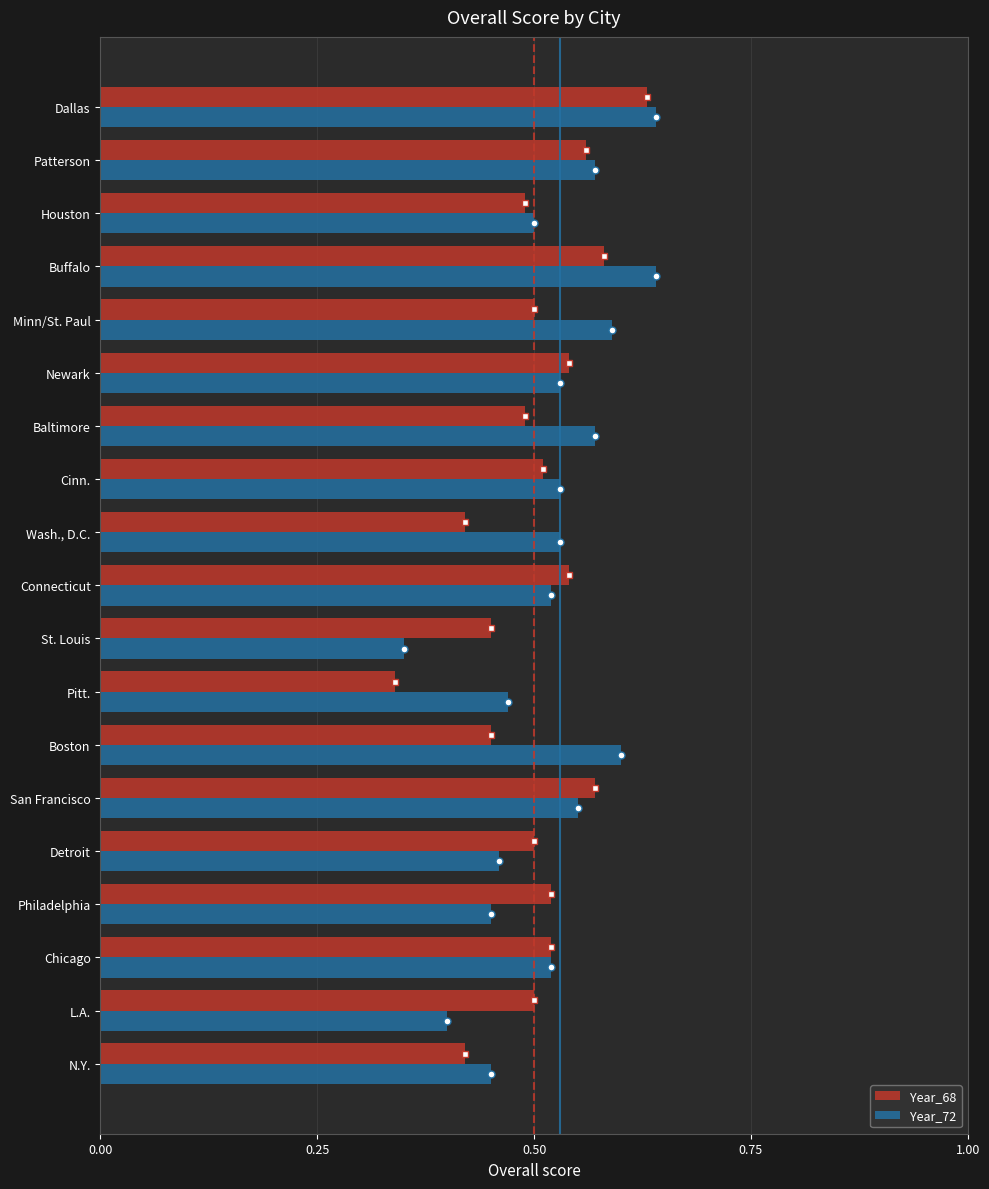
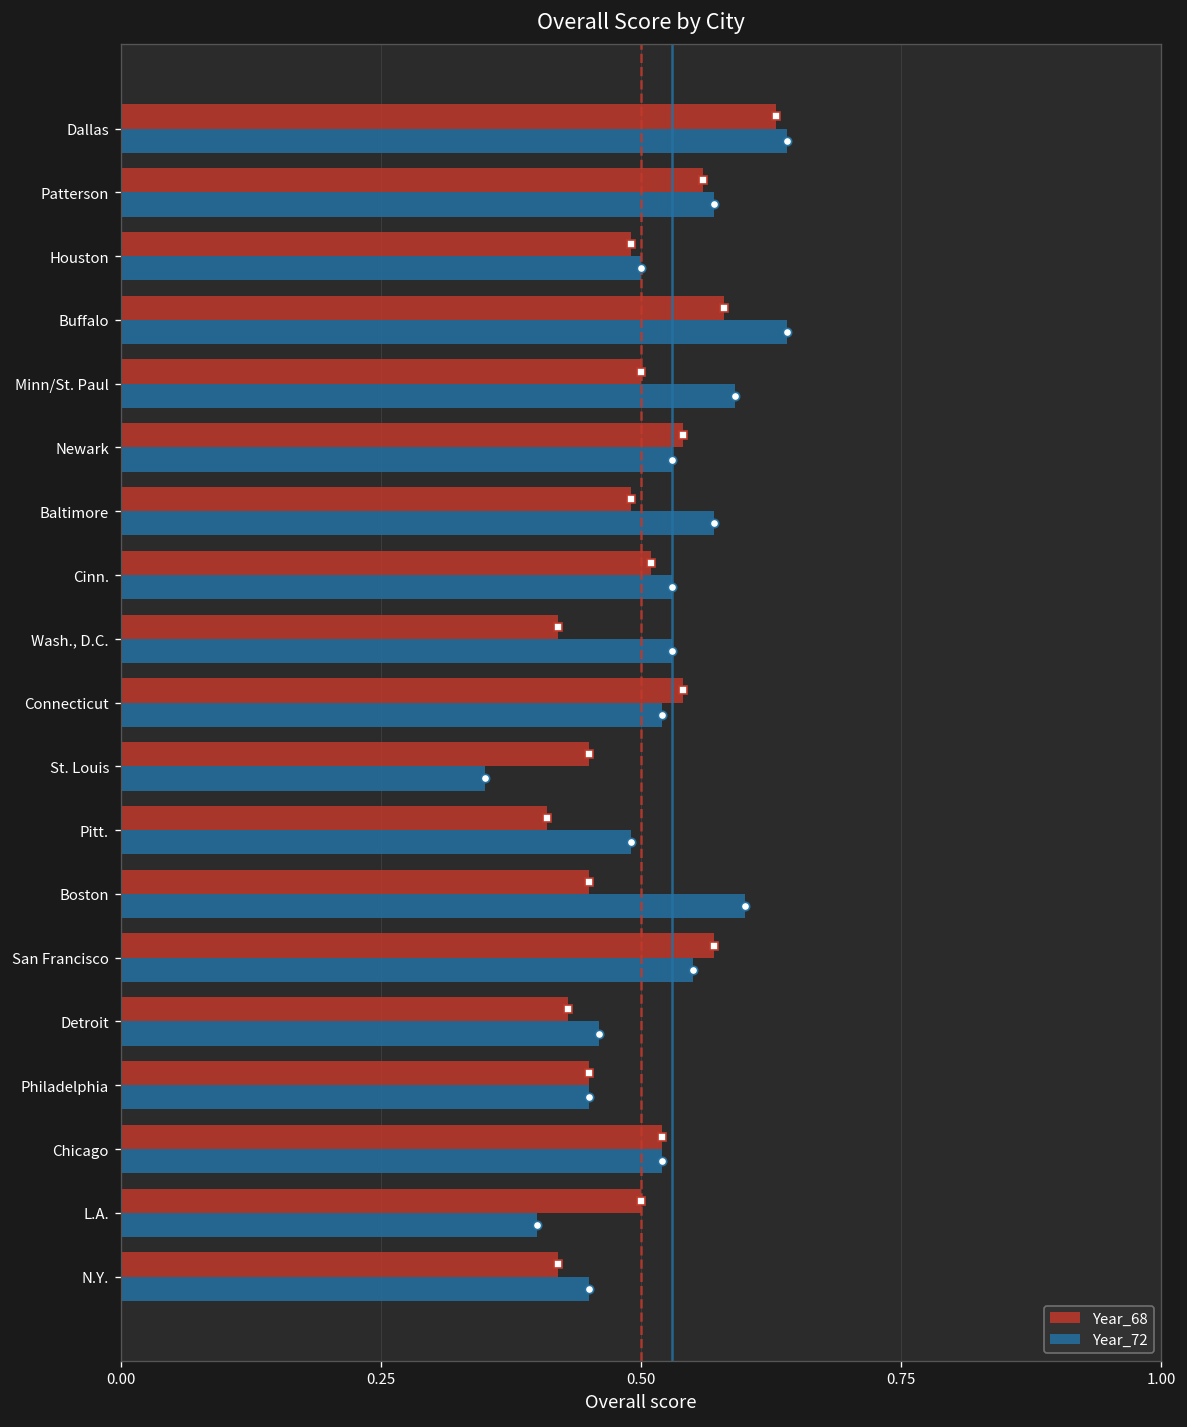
  {
    "Year_68": {
      "Dallas": 0.63,
      "Patterson": 0.56,
      "Houston": 0.49,
      "Buffalo": 0.58,
      "Minn/St. Paul": 0.50,
      "Newark": 0.54,
      "Baltimore": 0.49,
      "Cinn.": 0.51,
      "Wash., D.C.": 0.42,
      "Connecticut": 0.54,
      "St. Louis": 0.45,
-     "Pitt.": 0.34,
+     "Pitt.": 0.41,
      "Boston": 0.45,
      "San Francisco": 0.57,
-     "Detroit": 0.50,
-     "Philadelphia": 0.52,
+     "Detroit": 0.43,
+     "Philadelphia": 0.45,
      "Chicago": 0.52,
      "L.A.": 0.50,
      "N.Y.": 0.42
    },
    "Year_72": {
      "Dallas": 0.64,
      "Patterson": 0.57,
      "Houston": 0.50,
      "Buffalo": 0.64,
      "Minn/St. Paul": 0.59,
      "Newark": 0.53,
      "Baltimore": 0.57,
      "Cinn.": 0.53,
      "Wash., D.C.": 0.53,
      "Connecticut": 0.52,
      "St. Louis": 0.35,
-     "Pitt.": 0.47,
+     "Pitt.": 0.49,
      "Boston": 0.60,
      "San Francisco": 0.55,
      "Detroit": 0.46,
      "Philadelphia": 0.45,
      "Chicago": 0.52,
      "L.A.": 0.40,
      "N.Y.": 0.45
    }
  }
